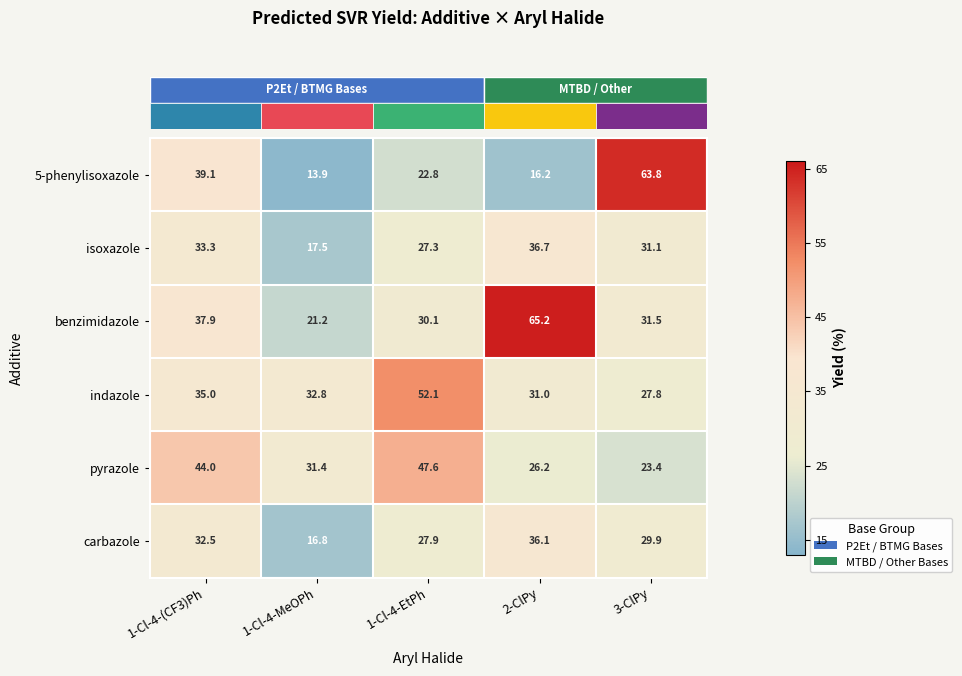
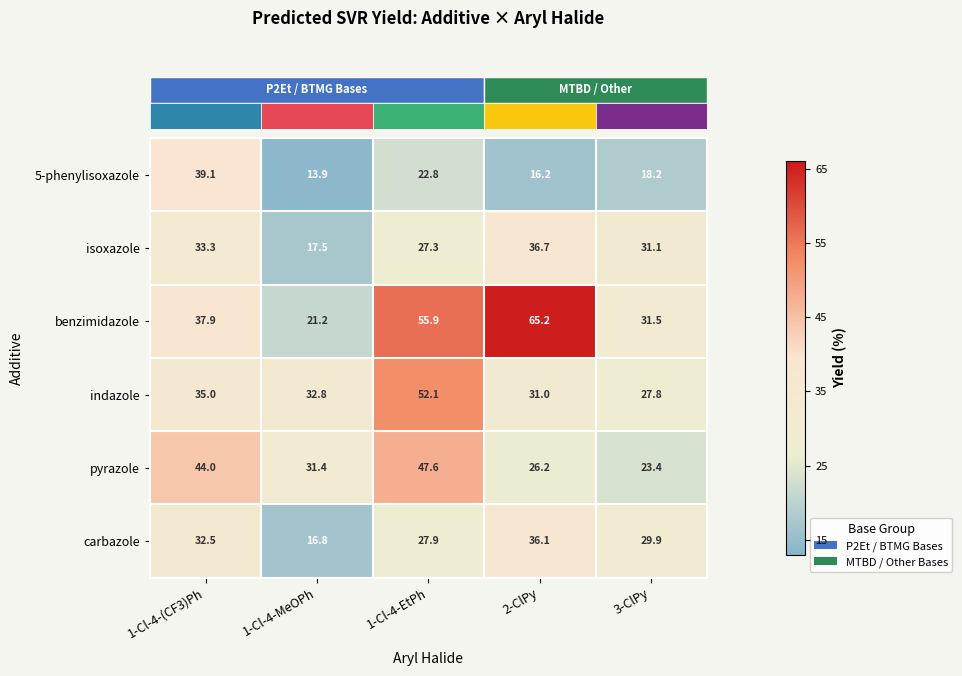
  {
    "5-phenylisoxazole": {
      "1-Cl-4-(CF3)Ph": 39.1,
      "1-Cl-4-MeOPh": 13.9,
      "1-Cl-4-EtPh": 22.8,
      "2-ClPy": 16.2,
-     "3-ClPy": 63.8
+     "3-ClPy": 18.2
    },
    "isoxazole": {
      "1-Cl-4-(CF3)Ph": 33.3,
      "1-Cl-4-MeOPh": 17.5,
      "1-Cl-4-EtPh": 27.3,
      "2-ClPy": 36.7,
      "3-ClPy": 31.1
    },
    "benzimidazole": {
      "1-Cl-4-(CF3)Ph": 37.9,
      "1-Cl-4-MeOPh": 21.2,
-     "1-Cl-4-EtPh": 30.1,
+     "1-Cl-4-EtPh": 55.9,
      "2-ClPy": 65.2,
      "3-ClPy": 31.5
    },
    "indazole": {
      "1-Cl-4-(CF3)Ph": 35.0,
      "1-Cl-4-MeOPh": 32.8,
      "1-Cl-4-EtPh": 52.1,
      "2-ClPy": 31.0,
      "3-ClPy": 27.8
    },
    "pyrazole": {
      "1-Cl-4-(CF3)Ph": 44.0,
      "1-Cl-4-MeOPh": 31.4,
      "1-Cl-4-EtPh": 47.6,
      "2-ClPy": 26.2,
      "3-ClPy": 23.4
    },
    "carbazole": {
      "1-Cl-4-(CF3)Ph": 32.5,
      "1-Cl-4-MeOPh": 16.8,
      "1-Cl-4-EtPh": 27.9,
      "2-ClPy": 36.1,
      "3-ClPy": 29.9
    }
  }
